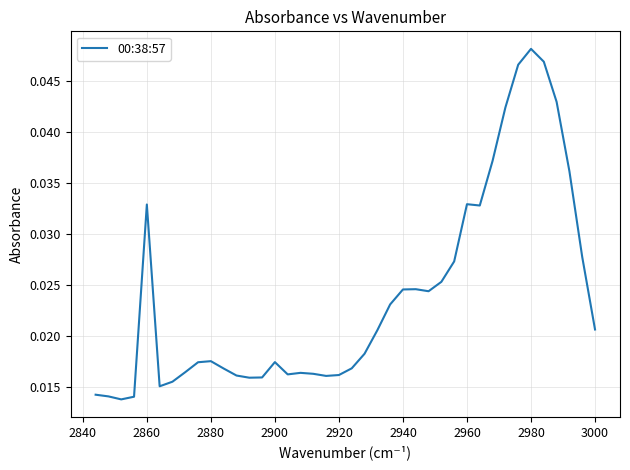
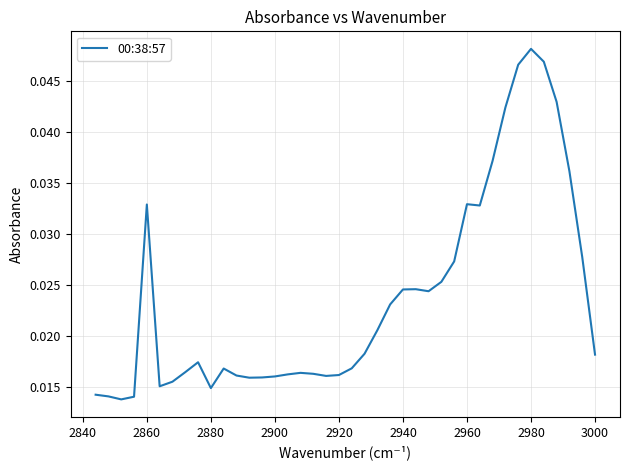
  {
    "2860": 0.0329,
-   "2880": 0.0176,
-   "2900": 0.0175,
+   "2880": 0.0149,
+   "2900": 0.0161,
    "2920": 0.0162,
    "2940": 0.0246,
    "2960": 0.0329,
    "2980": 0.0481,
-   "3000": 0.0207
+   "3000": 0.0182
  }
